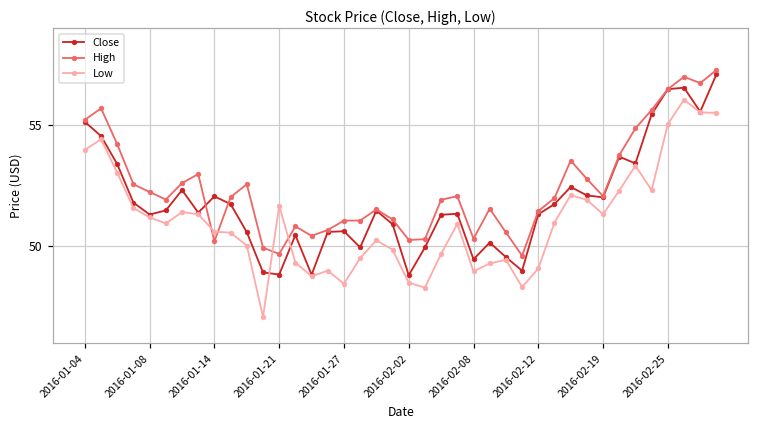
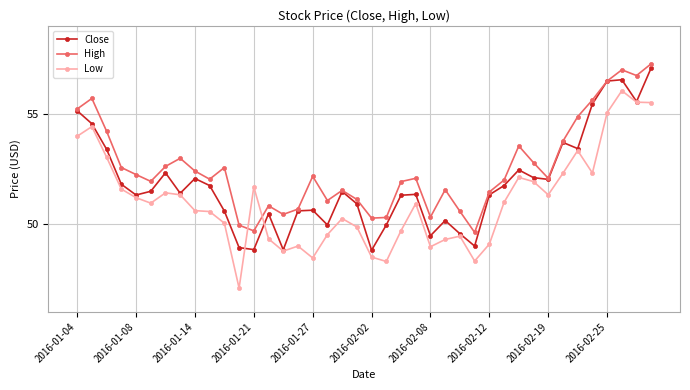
  {
    "Close": {
      "2016-01-08": 51.3,
      "2016-01-14": 52.1,
      "2016-01-21": 48.8,
      "2016-01-27": 50.6,
      "2016-02-02": 48.8,
      "2016-02-08": 49.5,
      "2016-02-12": 51.3
    },
    "High": {
      "2016-01-08": 52.2,
-     "2016-01-14": 50.2,
+     "2016-01-14": 52.4,
      "2016-01-21": 49.7,
-     "2016-01-27": 51.1,
+     "2016-01-27": 52.2,
      "2016-02-02": 50.3,
      "2016-02-08": 50.3,
      "2016-02-12": 51.5
    },
    "Low": {
      "2016-01-04": 54.0,
      "2016-01-08": 51.2,
      "2016-01-14": 50.6,
      "2016-01-21": 51.7,
      "2016-01-27": 48.5,
      "2016-02-02": 48.5,
      "2016-02-08": 49.0,
      "2016-02-12": 49.1,
      "2016-02-19": 51.3,
      "2016-02-25": 55.1
    }
  }
